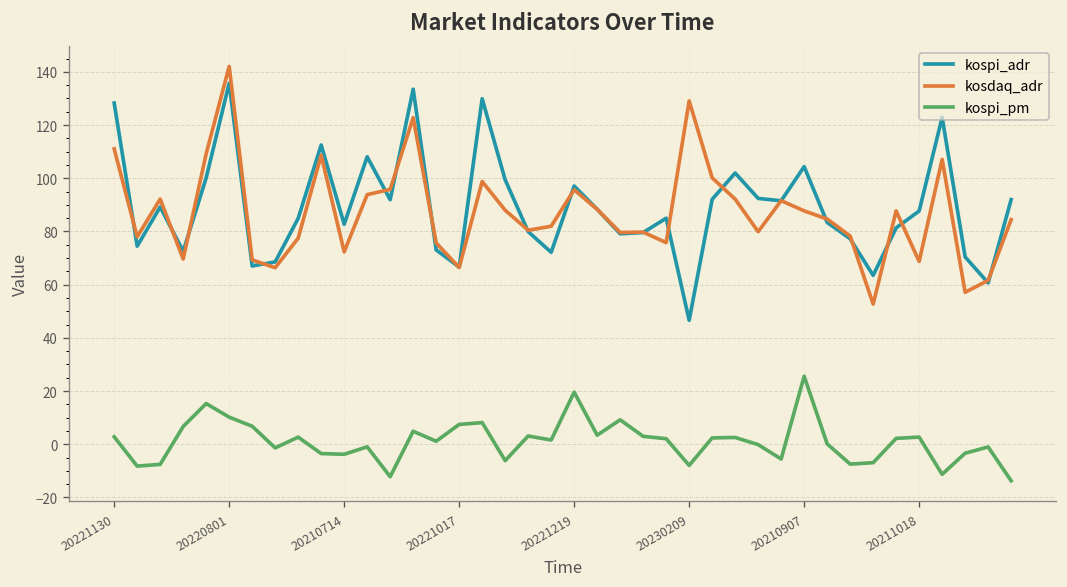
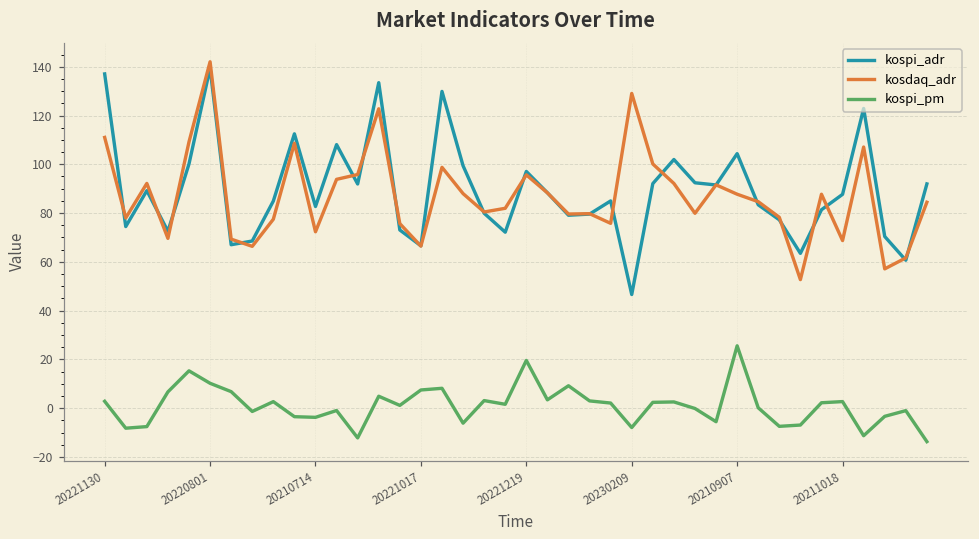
  {
    "kospi_adr": {
-     "20221130": 128,
-     "20220801": 136,
+     "20221130": 137,
+     "20220801": 139,
      "20210714": 83,
      "20221219": 97,
      "20230209": 47,
      "20210907": 104,
      "20211018": 88
    },
    "kosdaq_adr": {
      "20221130": 111,
      "20220801": 142,
      "20210714": 72,
      "20221219": 96,
      "20230209": 129,
      "20210907": 88,
      "20211018": 69
    },
    "kospi_pm": {
      "20221130": 3,
      "20220801": 10,
      "20210714": -4,
      "20221017": 7,
      "20221219": 20,
      "20230209": -8,
      "20210907": 26,
      "20211018": 3
    }
  }
